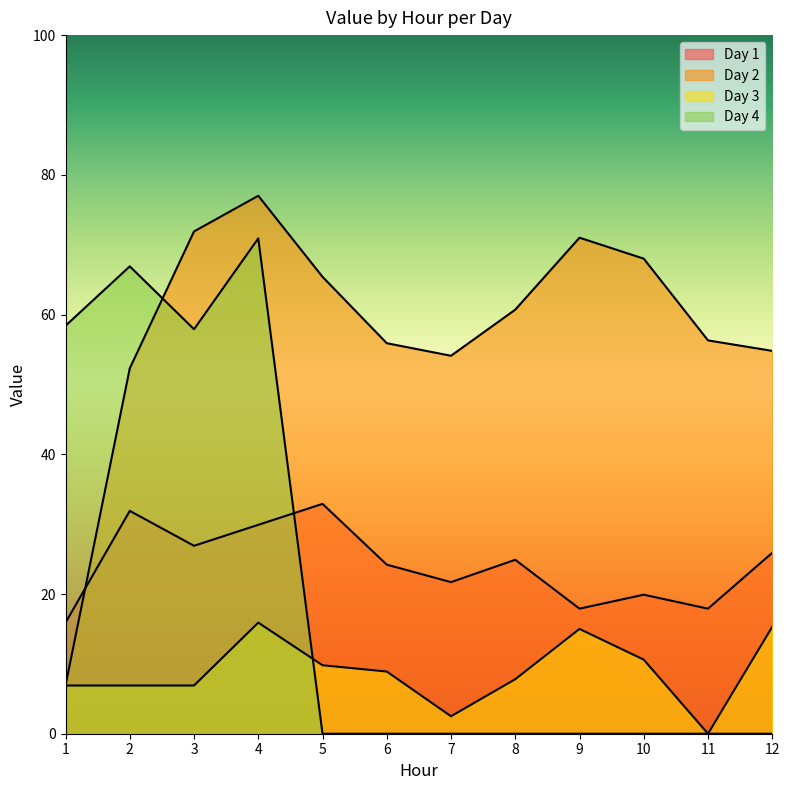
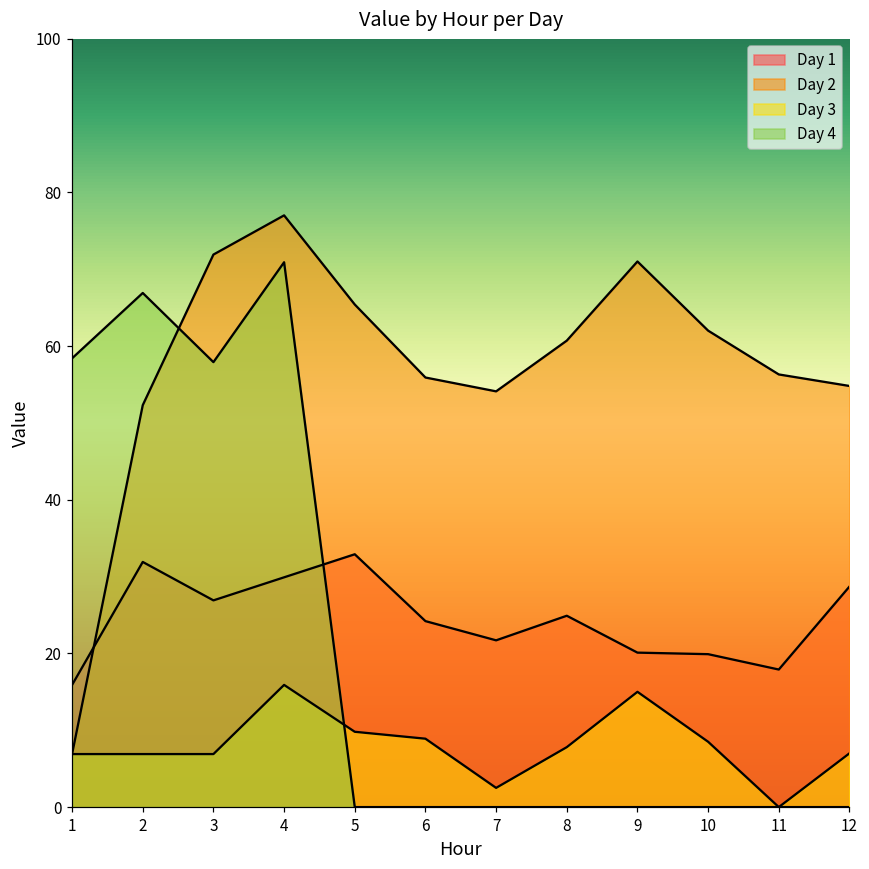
  {
    "Day 1": {
      "1": 16,
      "2": 32,
      "3": 27,
      "4": 30,
      "5": 33,
      "6": 24,
      "7": 22,
      "8": 25,
-     "9": 18,
+     "9": 20,
      "10": 20,
      "11": 18,
-     "12": 26
+     "12": 29
    },
    "Day 2": {
      "2": 52,
      "3": 72,
      "4": 77,
      "5": 65,
      "6": 56,
      "7": 54,
      "8": 61,
      "9": 71,
-     "10": 68,
+     "10": 62,
      "11": 56,
      "12": 55
    },
    "Day 3": {
      "2": 7,
      "3": 7,
      "4": 16,
      "5": 10,
      "6": 9,
      "7": 3,
      "8": 8,
      "9": 15,
-     "10": 11,
-     "12": 15
+     "10": 9,
+     "12": 7
    },
    "Day 4": {
      "1": 58,
      "2": 67,
      "3": 58,
      "4": 71,
      "5": 0,
      "6": 0,
      "7": 0,
      "8": 0,
      "9": 0,
      "10": 0,
      "12": 0
    }
  }
